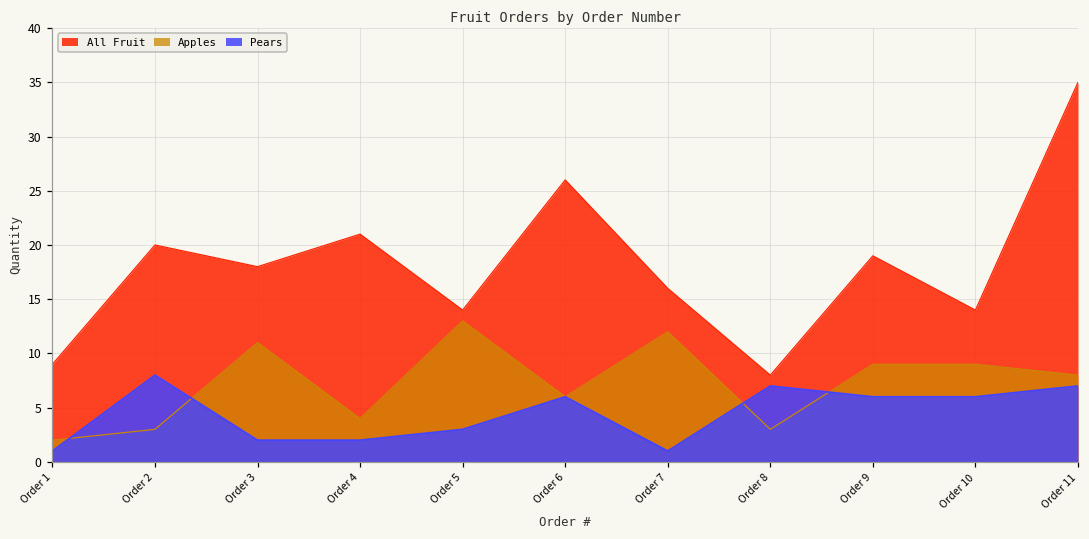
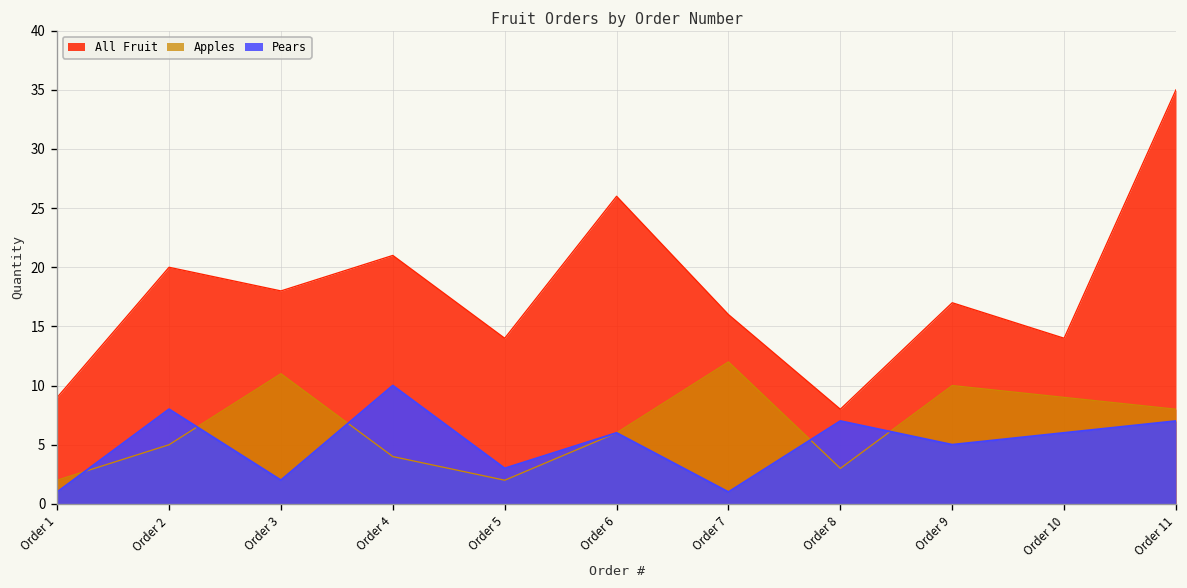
  {
    "All Fruit": {
      "Order 1": 9,
      "Order 2": 20,
      "Order 3": 18,
      "Order 4": 21,
      "Order 5": 14,
      "Order 6": 26,
      "Order 7": 16,
      "Order 8": 8,
-     "Order 9": 19,
+     "Order 9": 17,
      "Order 10": 14,
      "Order 11": 35
    },
    "Apples": {
      "Order 1": 2,
-     "Order 2": 3,
+     "Order 2": 5,
      "Order 3": 11,
      "Order 4": 4,
-     "Order 5": 13,
+     "Order 5": 2,
      "Order 7": 12,
      "Order 8": 3,
-     "Order 9": 9,
+     "Order 9": 10,
      "Order 10": 9,
      "Order 11": 8
    },
    "Pears": {
      "Order 1": 1,
      "Order 2": 8,
      "Order 3": 2,
-     "Order 4": 2,
+     "Order 4": 10,
      "Order 5": 3,
      "Order 7": 1,
      "Order 8": 7,
-     "Order 9": 6,
+     "Order 9": 5,
      "Order 10": 6,
      "Order 11": 7
    }
  }
